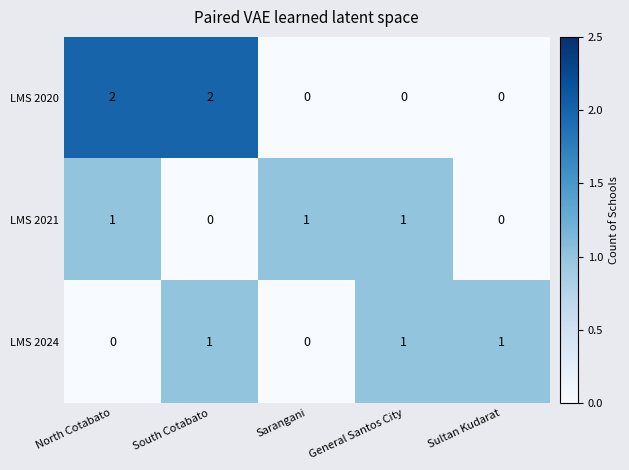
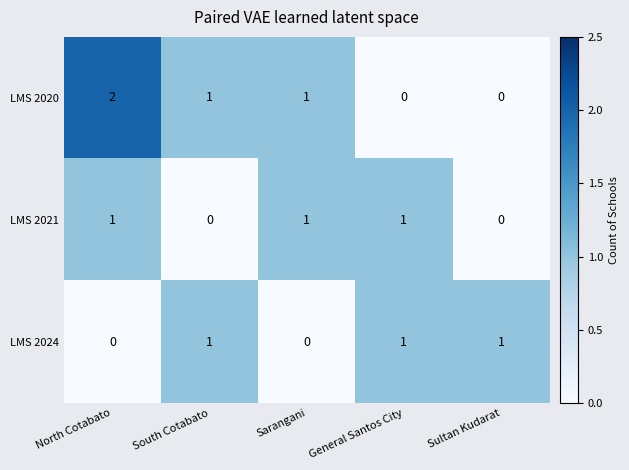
  {
    "LMS 2020": {
      "North Cotabato": 2,
-     "South Cotabato": 2,
-     "Sarangani": 0,
+     "South Cotabato": 1,
+     "Sarangani": 1,
      "General Santos City": 0,
      "Sultan Kudarat": 0
    },
    "LMS 2021": {
      "North Cotabato": 1,
      "South Cotabato": 0,
      "Sarangani": 1,
      "General Santos City": 1,
      "Sultan Kudarat": 0
    },
    "LMS 2024": {
      "North Cotabato": 0,
      "South Cotabato": 1,
      "Sarangani": 0,
      "General Santos City": 1,
      "Sultan Kudarat": 1
    }
  }
